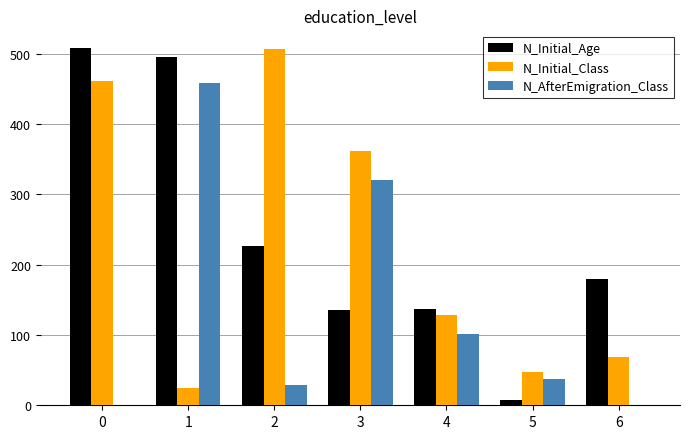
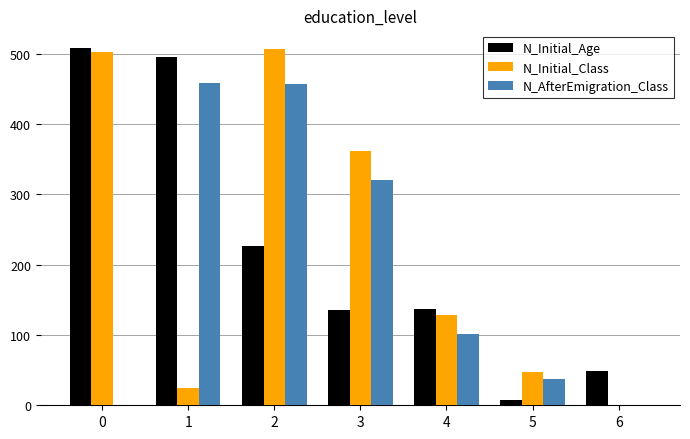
  {
    "N_Initial_Age": {
      "0": 510,
      "1": 500,
      "2": 230,
      "3": 140,
      "4": 140,
      "5": 10,
-     "6": 180
+     "6": 50
    },
    "N_Initial_Class": {
-     "0": 460,
+     "0": 500,
      "1": 30,
      "2": 510,
      "3": 360,
      "4": 130,
      "5": 50,
-     "6": 70
+     "6": 0
    },
    "N_AfterEmigration_Class": {
      "0": 0,
      "1": 460,
-     "2": 30,
+     "2": 460,
      "3": 320,
      "4": 100,
      "5": 40
    }
  }
